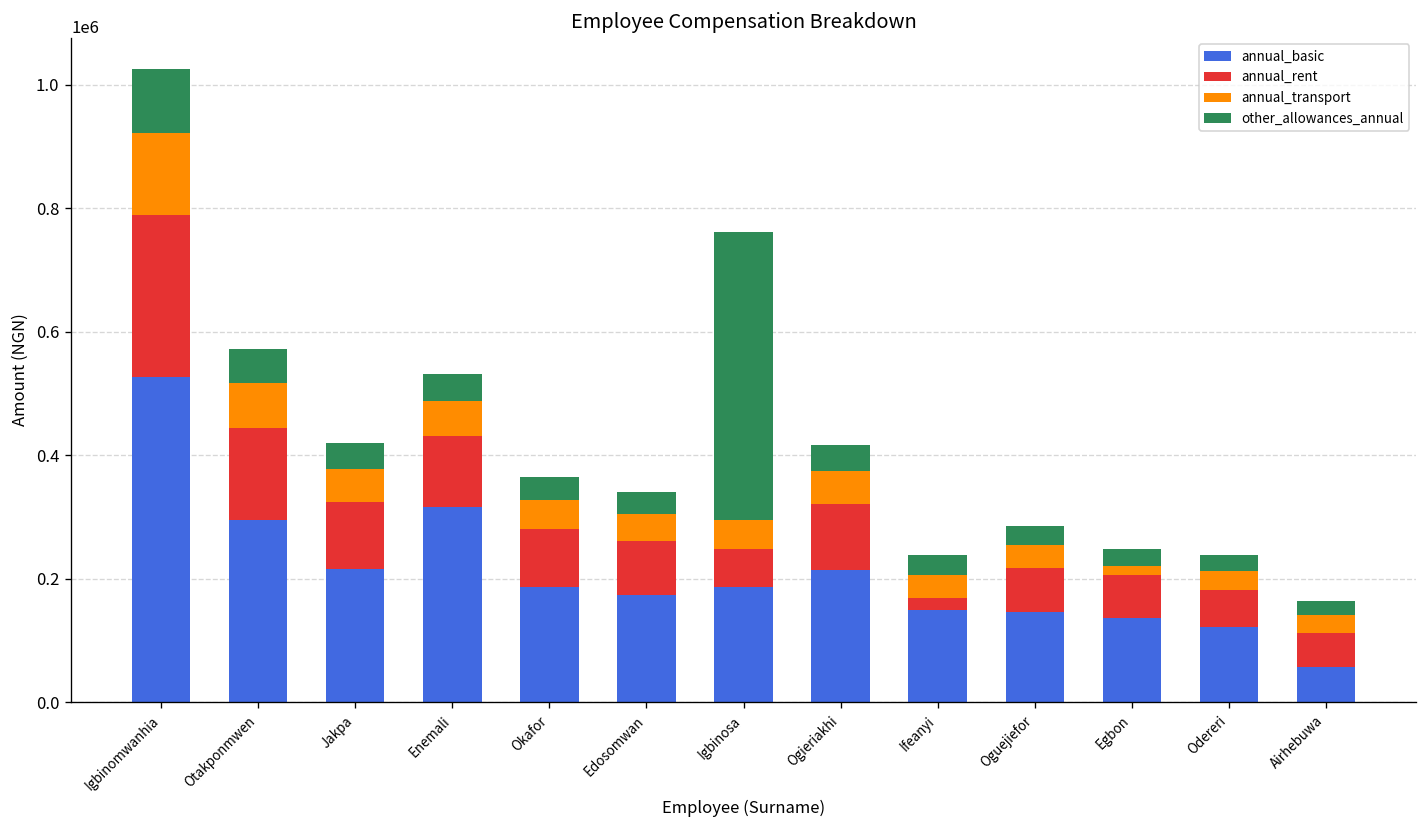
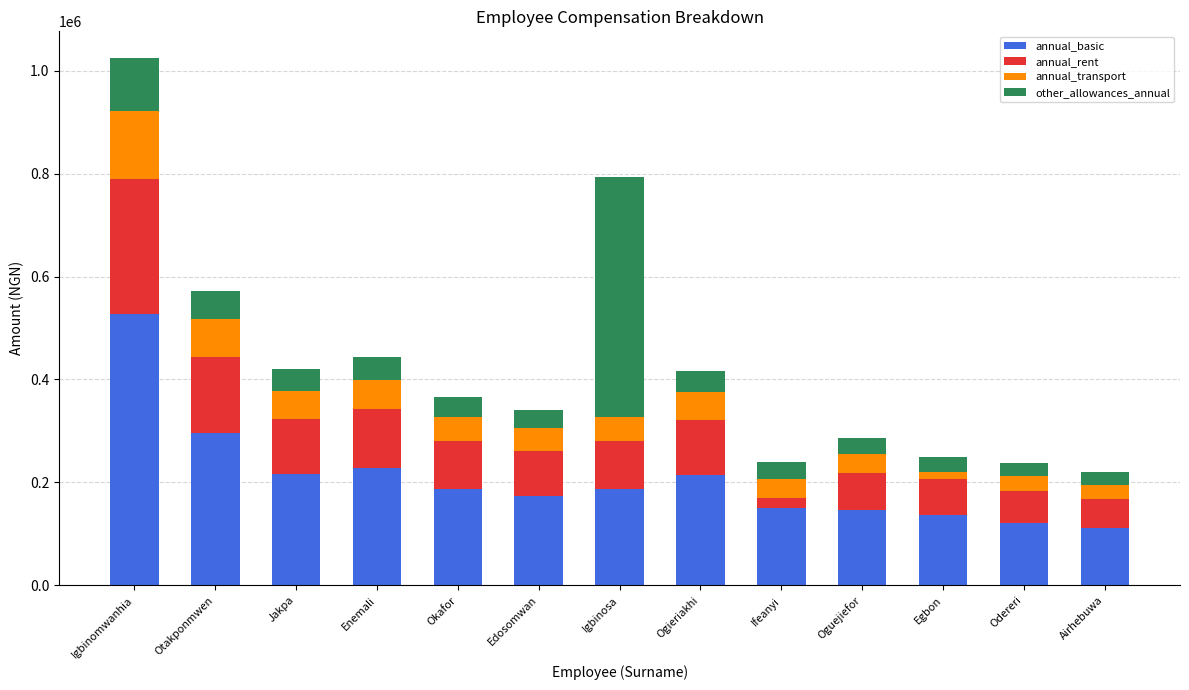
  {
    "annual_basic": {
      "Igbinomwanhia": 530000,
      "Otakponmwen": 300000,
      "Jakpa": 220000,
-     "Enemali": 320000,
+     "Enemali": 230000,
      "Okafor": 190000,
      "Edosomwan": 170000,
      "Igbinosa": 190000,
      "Ogieriakhi": 210000,
      "Ifeanyi": 150000,
      "Oguejiefor": 150000,
      "Egbon": 140000,
      "Odereri": 120000,
-     "Airhebuwa": 60000
+     "Airhebuwa": 110000
    },
    "annual_rent": {
      "Igbinomwanhia": 260000,
      "Otakponmwen": 150000,
      "Jakpa": 110000,
      "Enemali": 110000,
      "Okafor": 90000,
      "Edosomwan": 90000,
-     "Igbinosa": 60000,
+     "Igbinosa": 90000,
      "Ogieriakhi": 110000,
      "Ifeanyi": 20000,
      "Oguejiefor": 70000,
      "Egbon": 70000,
      "Odereri": 60000,
      "Airhebuwa": 60000
    },
    "annual_transport": {
      "Igbinomwanhia": 130000,
      "Otakponmwen": 70000,
      "Jakpa": 50000,
      "Enemali": 60000,
      "Okafor": 50000,
      "Edosomwan": 40000,
      "Igbinosa": 50000,
      "Ogieriakhi": 50000,
      "Ifeanyi": 40000,
      "Oguejiefor": 40000,
      "Egbon": 20000,
      "Odereri": 30000,
      "Airhebuwa": 30000
    },
    "other_allowances_annual": {
      "Igbinomwanhia": 100000,
      "Otakponmwen": 50000,
      "Jakpa": 40000,
      "Enemali": 40000,
      "Okafor": 40000,
      "Edosomwan": 40000,
      "Igbinosa": 470000,
      "Ogieriakhi": 40000,
      "Ifeanyi": 30000,
      "Oguejiefor": 30000,
      "Egbon": 30000,
      "Odereri": 30000,
      "Airhebuwa": 20000
    }
  }
